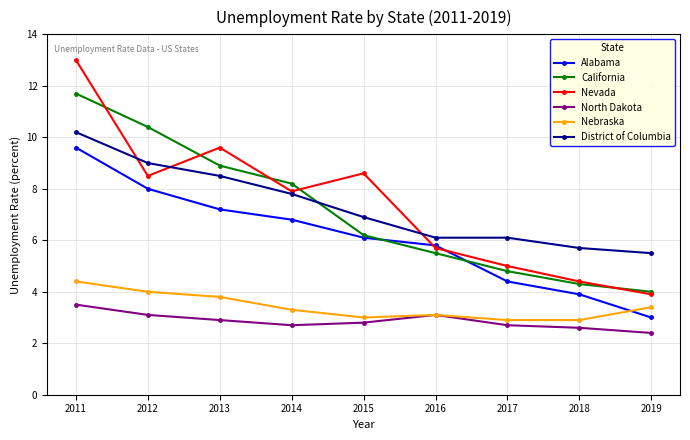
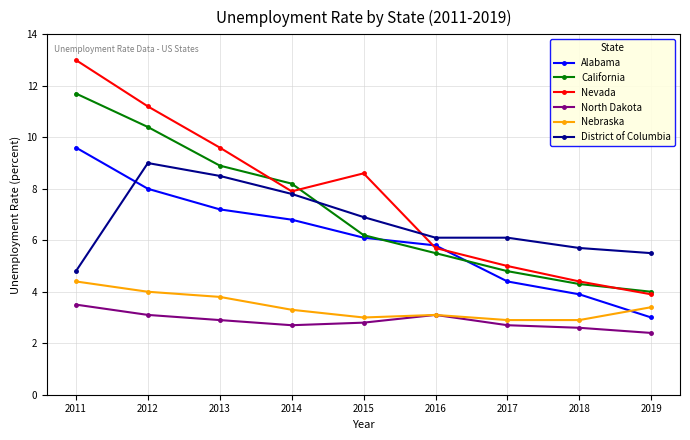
  {
    "Alabama": {
      "2011": 9.6,
      "2012": 8.0,
      "2013": 7.2,
      "2014": 6.8,
      "2015": 6.1,
      "2016": 5.8,
      "2017": 4.4,
      "2018": 3.9,
      "2019": 3.0
    },
    "California": {
      "2011": 11.7,
      "2012": 10.4,
      "2013": 8.9,
      "2014": 8.2,
      "2015": 6.2,
      "2016": 5.5,
      "2017": 4.8
    },
    "Nevada": {
      "2011": 13.0,
-     "2012": 8.5,
+     "2012": 11.2,
      "2013": 9.6,
      "2015": 8.6,
      "2016": 5.7,
      "2017": 5.0
    },
    "North Dakota": {
      "2011": 3.5,
      "2012": 3.1,
      "2013": 2.9,
      "2014": 2.7,
      "2015": 2.8,
      "2017": 2.7,
      "2018": 2.6,
      "2019": 2.4
    },
    "Nebraska": {
      "2011": 4.4,
      "2012": 4.0,
      "2013": 3.8,
      "2014": 3.3,
      "2015": 3.0,
      "2017": 2.9,
      "2018": 2.9,
      "2019": 3.4
    },
    "District of Columbia": {
-     "2011": 10.2,
+     "2011": 4.8,
      "2012": 9.0,
      "2013": 8.5,
      "2015": 6.9,
      "2016": 6.1,
      "2017": 6.1,
      "2018": 5.7,
      "2019": 5.5
    }
  }
